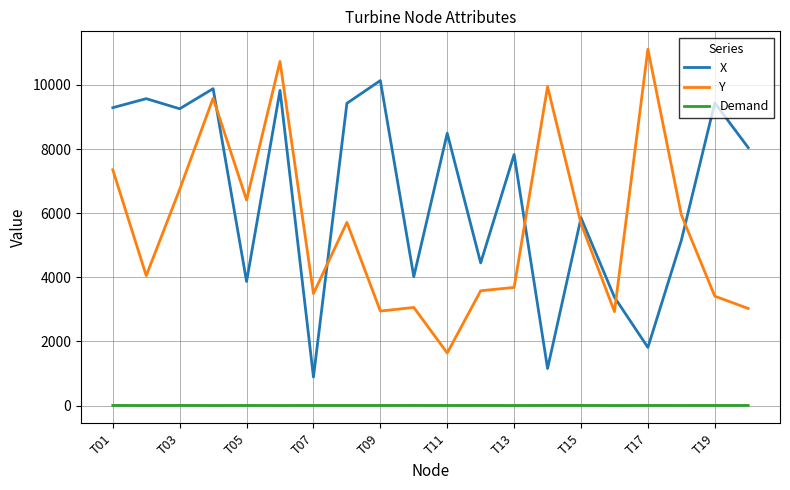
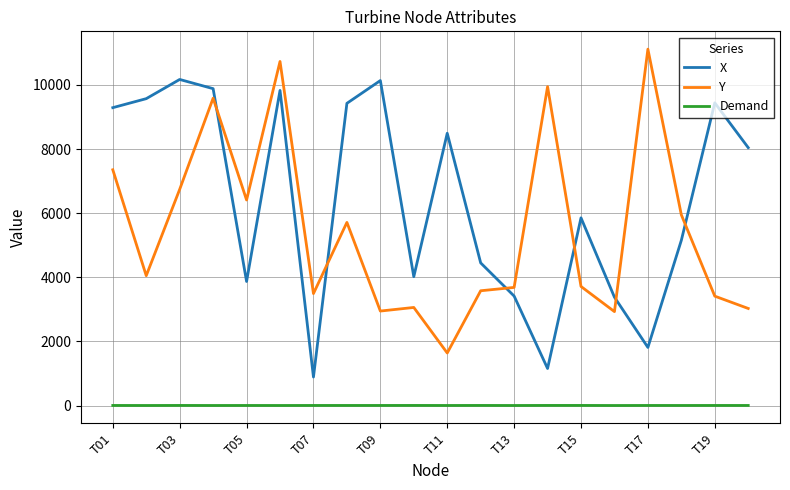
  {
    "X": {
      "T01": 9300,
-     "T03": 9300,
+     "T03": 10200,
      "T05": 3900,
      "T07": 900,
      "T09": 10100,
      "T11": 8500,
-     "T13": 7800,
+     "T13": 3400,
      "T15": 5900,
      "T17": 1800
    },
    "Y": {
      "T01": 7400,
      "T03": 6700,
      "T05": 6400,
      "T07": 3500,
      "T09": 2900,
      "T11": 1600,
      "T13": 3700,
-     "T15": 5700,
+     "T15": 3700,
      "T17": 11100,
      "T19": 3400
    },
    "Demand": {
      "T01": 0,
      "T03": 0,
      "T05": 0,
      "T07": 0,
      "T09": 0,
      "T11": 0,
      "T13": 0,
      "T15": 0,
      "T17": 0,
      "T19": 0
    }
  }
